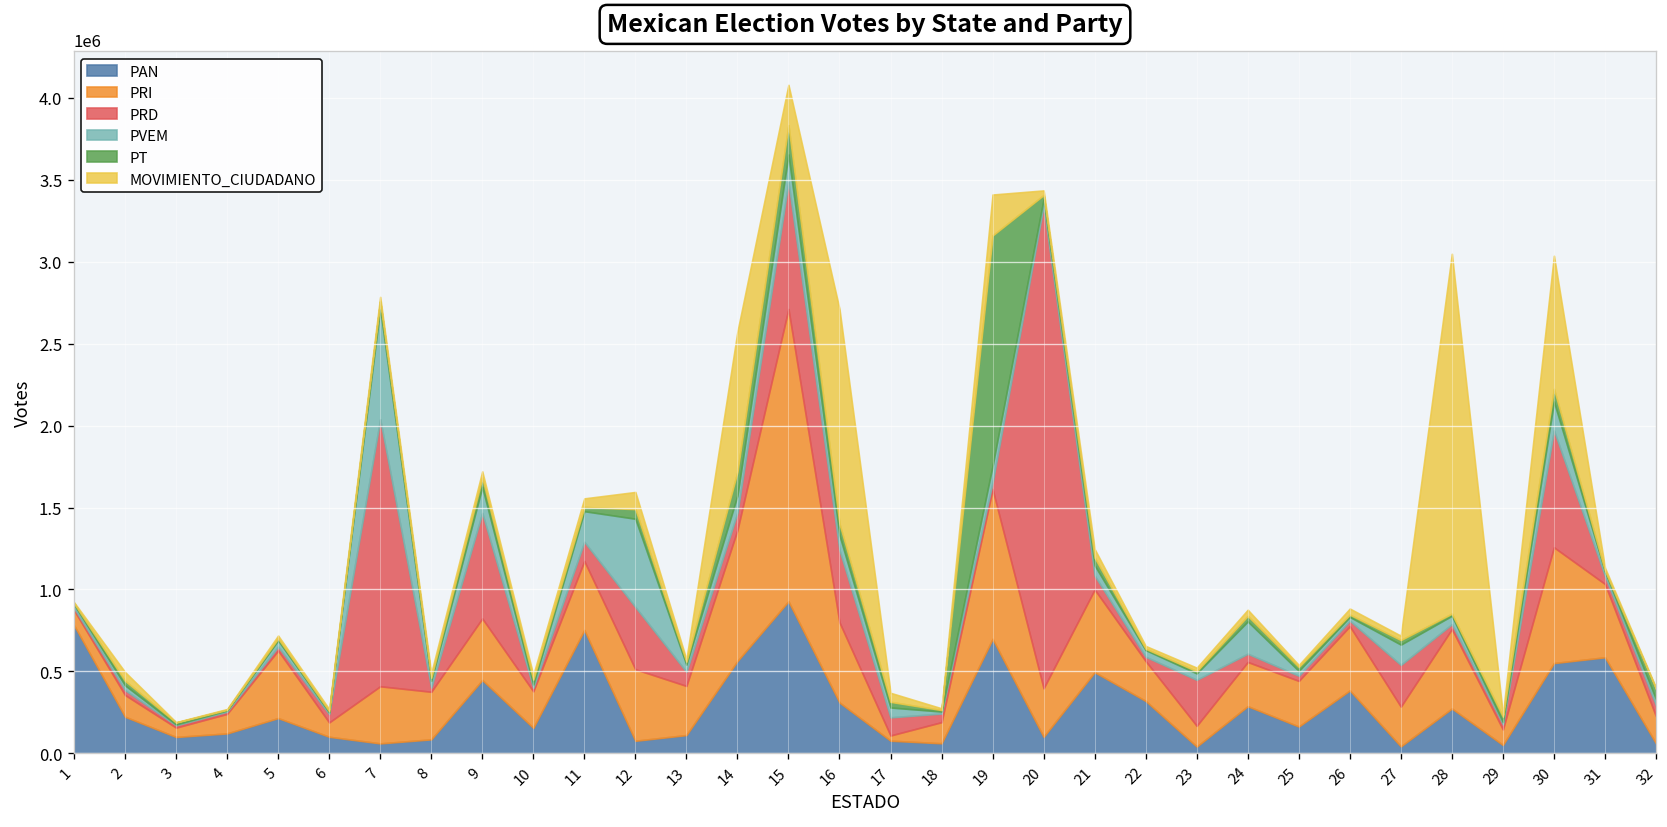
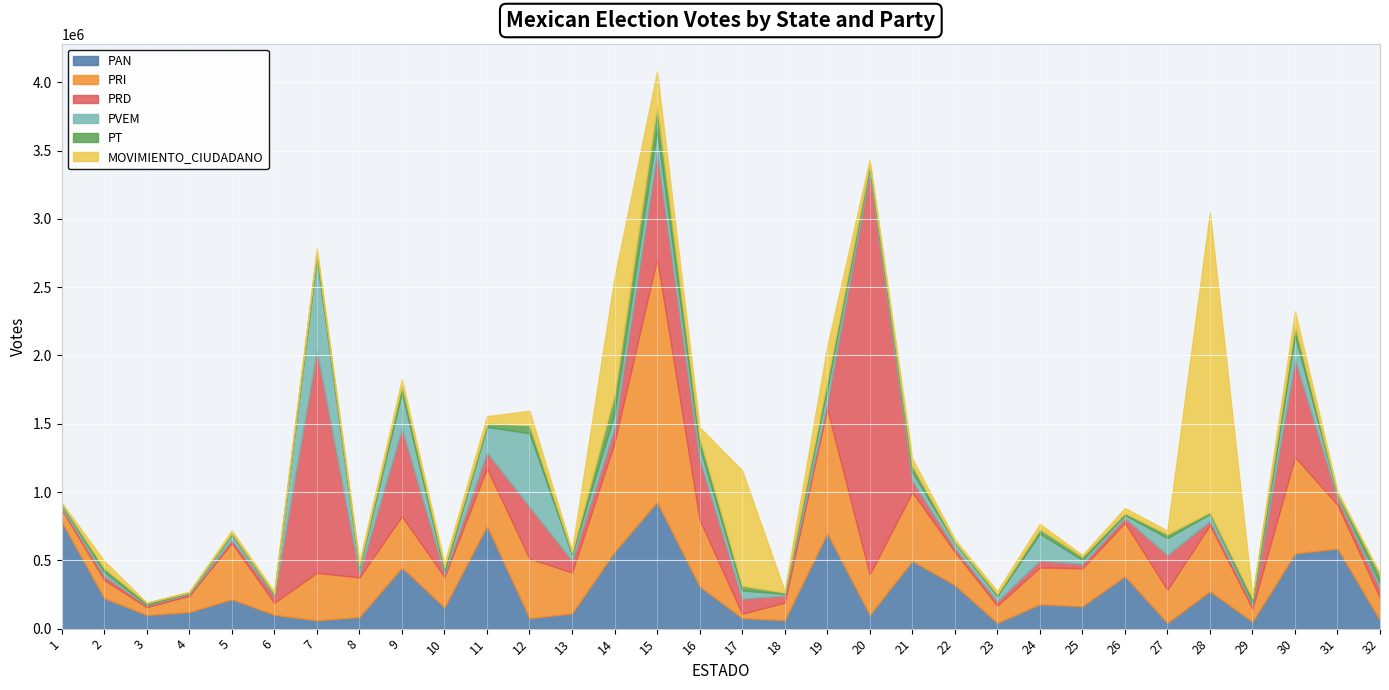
  {
    "PAN": {
      "1": 780000,
      "2": 220000,
      "3": 100000,
      "4": 120000,
      "5": 220000,
      "6": 100000,
      "7": 60000,
      "8": 90000,
      "9": 450000,
      "10": 160000,
      "11": 750000,
      "12": 80000,
      "13": 110000,
      "14": 560000,
      "15": 930000,
      "16": 310000,
      "17": 80000,
      "18": 60000,
      "19": 700000,
      "20": 100000,
      "21": 500000,
      "22": 320000,
      "23": 40000,
-     "24": 290000,
+     "24": 180000,
      "25": 160000,
      "26": 380000,
      "27": 40000,
      "28": 270000,
      "29": 50000,
      "30": 550000,
      "31": 590000,
      "32": 60000
    },
    "PRI": {
      "2": 130000,
      "5": 410000,
      "6": 90000,
      "7": 350000,
      "8": 290000,
      "9": 380000,
      "10": 220000,
      "11": 420000,
      "12": 440000,
      "13": 300000,
      "14": 800000,
      "15": 1780000,
      "16": 490000,
      "17": 30000,
      "18": 130000,
      "19": 910000,
      "20": 300000,
      "21": 500000,
      "22": 240000,
      "23": 130000,
      "24": 270000,
      "25": 280000,
      "26": 390000,
      "27": 240000,
      "28": 480000,
      "29": 90000,
      "30": 710000,
-     "31": 450000,
+     "31": 320000,
      "32": 170000
    },
    "PRD": {
      "2": 30000,
      "5": 20000,
      "7": 1630000,
      "8": 30000,
      "9": 640000,
      "10": 20000,
      "11": 120000,
      "12": 380000,
      "13": 90000,
      "14": 110000,
      "15": 770000,
      "16": 440000,
      "17": 110000,
      "19": 40000,
      "20": 2940000,
      "21": 80000,
      "22": 30000,
-     "23": 280000,
+     "23": 30000,
      "24": 50000,
      "25": 30000,
      "26": 30000,
      "27": 250000,
      "28": 30000,
      "30": 710000,
      "31": 50000,
      "32": 70000
    },
    "PVEM": {
      "2": 30000,
      "7": 680000,
      "8": 40000,
-     "9": 160000,
+     "9": 260000,
      "10": 20000,
      "11": 190000,
      "12": 540000,
      "14": 110000,
      "15": 170000,
      "16": 90000,
      "17": 60000,
      "19": 100000,
      "20": 40000,
      "21": 60000,
      "24": 200000,
      "25": 30000,
      "27": 120000,
      "30": 180000,
      "32": 40000
    },
    "PT": {
      "2": 30000,
      "7": 40000,
      "8": 20000,
      "9": 60000,
      "10": 30000,
      "11": 30000,
      "12": 60000,
      "14": 140000,
      "15": 180000,
      "16": 70000,
      "17": 30000,
-     "19": 1400000,
+     "19": 60000,
      "20": 20000,
      "21": 50000,
      "24": 30000,
      "27": 30000,
      "30": 80000
    },
    "MOVIMIENTO_CIUDADANO": {
      "2": 50000,
      "7": 30000,
      "8": 30000,
      "9": 40000,
      "10": 30000,
      "11": 50000,
      "12": 100000,
      "14": 860000,
      "15": 250000,
-     "16": 1310000,
-     "17": 60000,
+     "16": 70000,
+     "17": 840000,
      "19": 250000,
      "20": 30000,
      "21": 50000,
      "23": 20000,
      "24": 40000,
      "26": 40000,
      "27": 30000,
      "28": 2200000,
-     "30": 810000
+     "30": 100000
    }
  }
